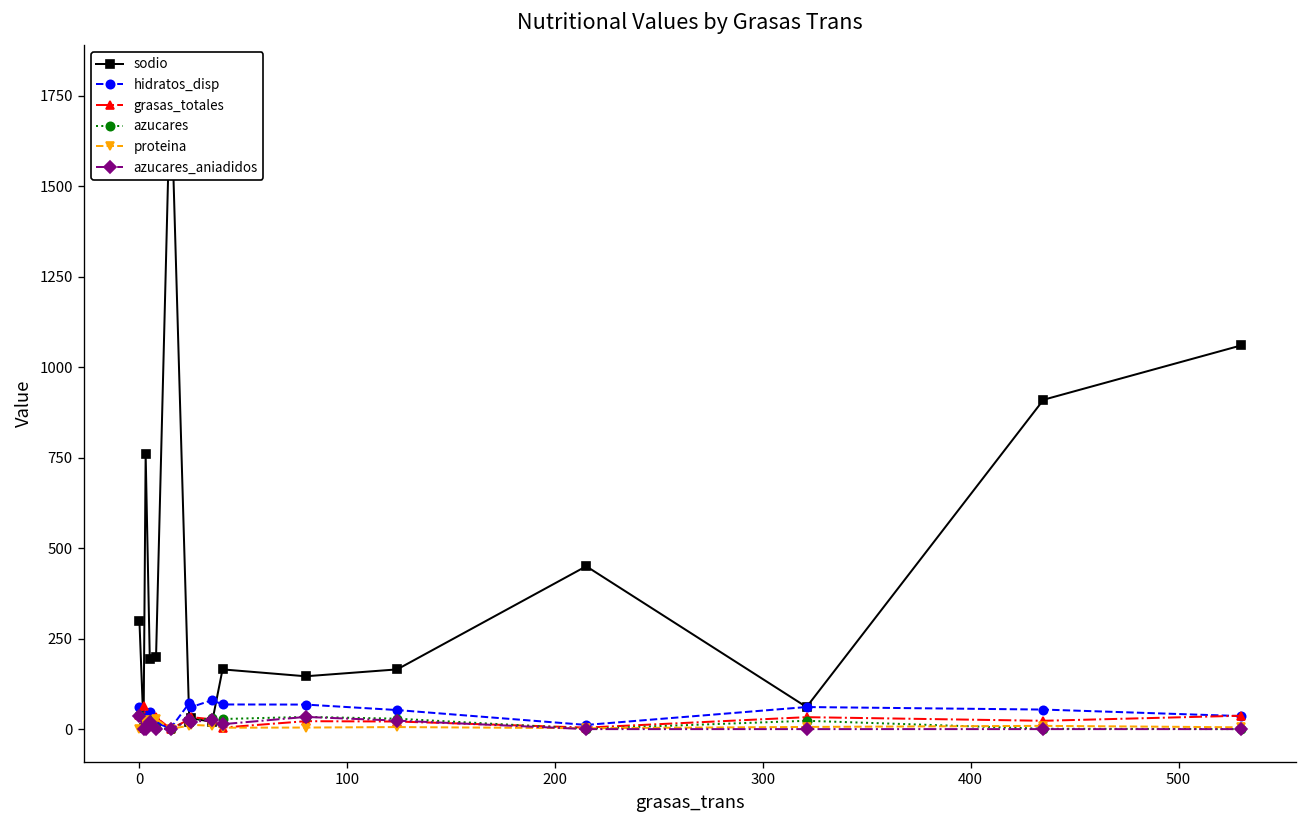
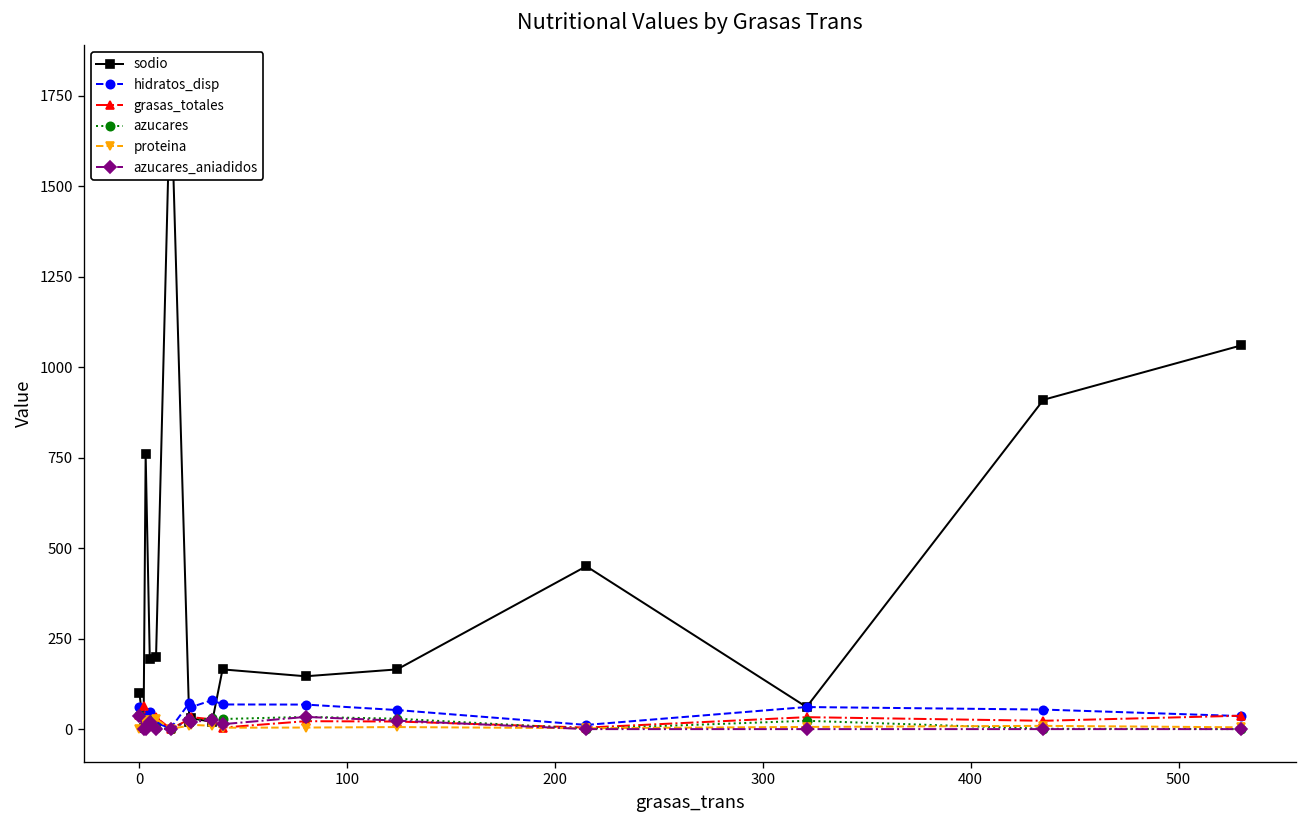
  {
    "sodio": {
-     "0": 300
+     "0": 100
    },
    "hidratos_disp": {
      "0": 60
    },
    "proteina": {
      "0": 0
    }
  }
